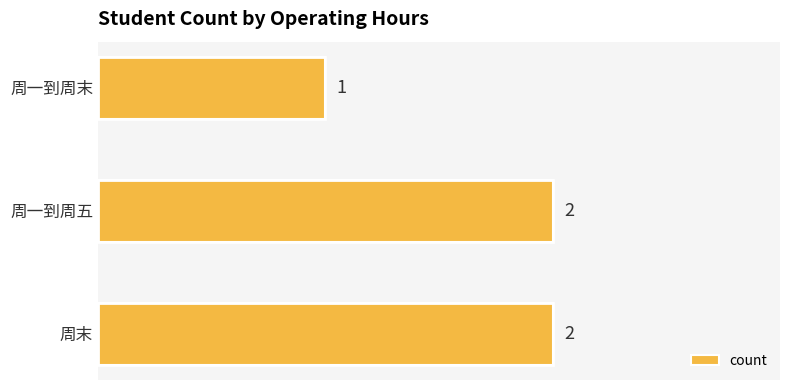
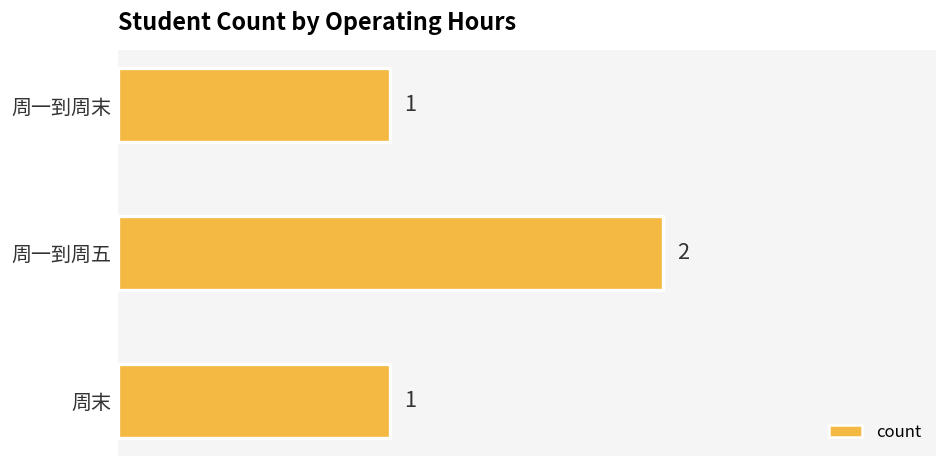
  {
    "周一到周末": 1,
    "周一到周五": 2,
-   "周末": 2
+   "周末": 1
  }
